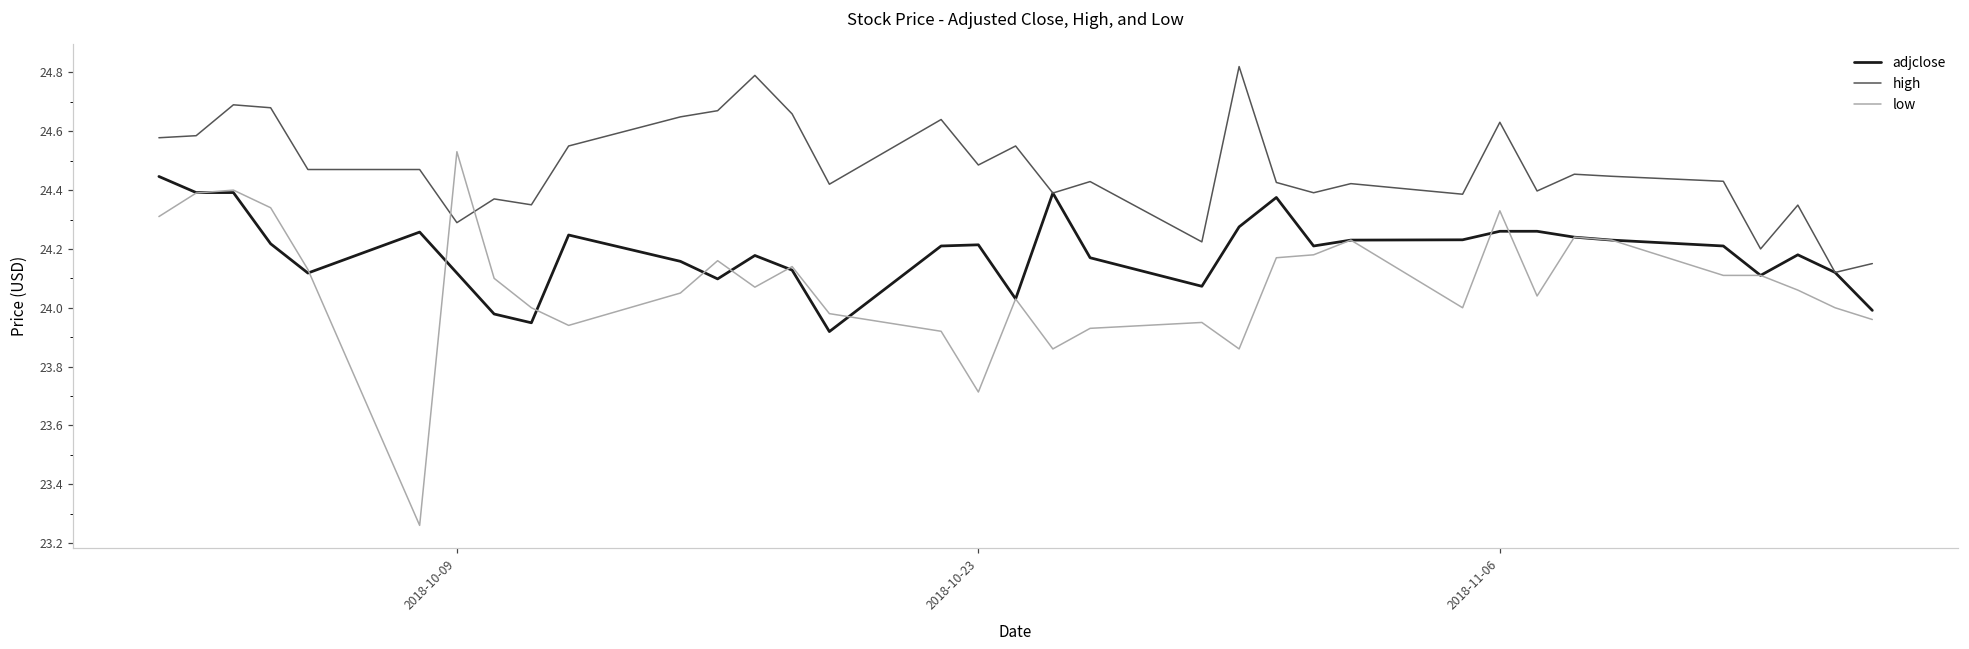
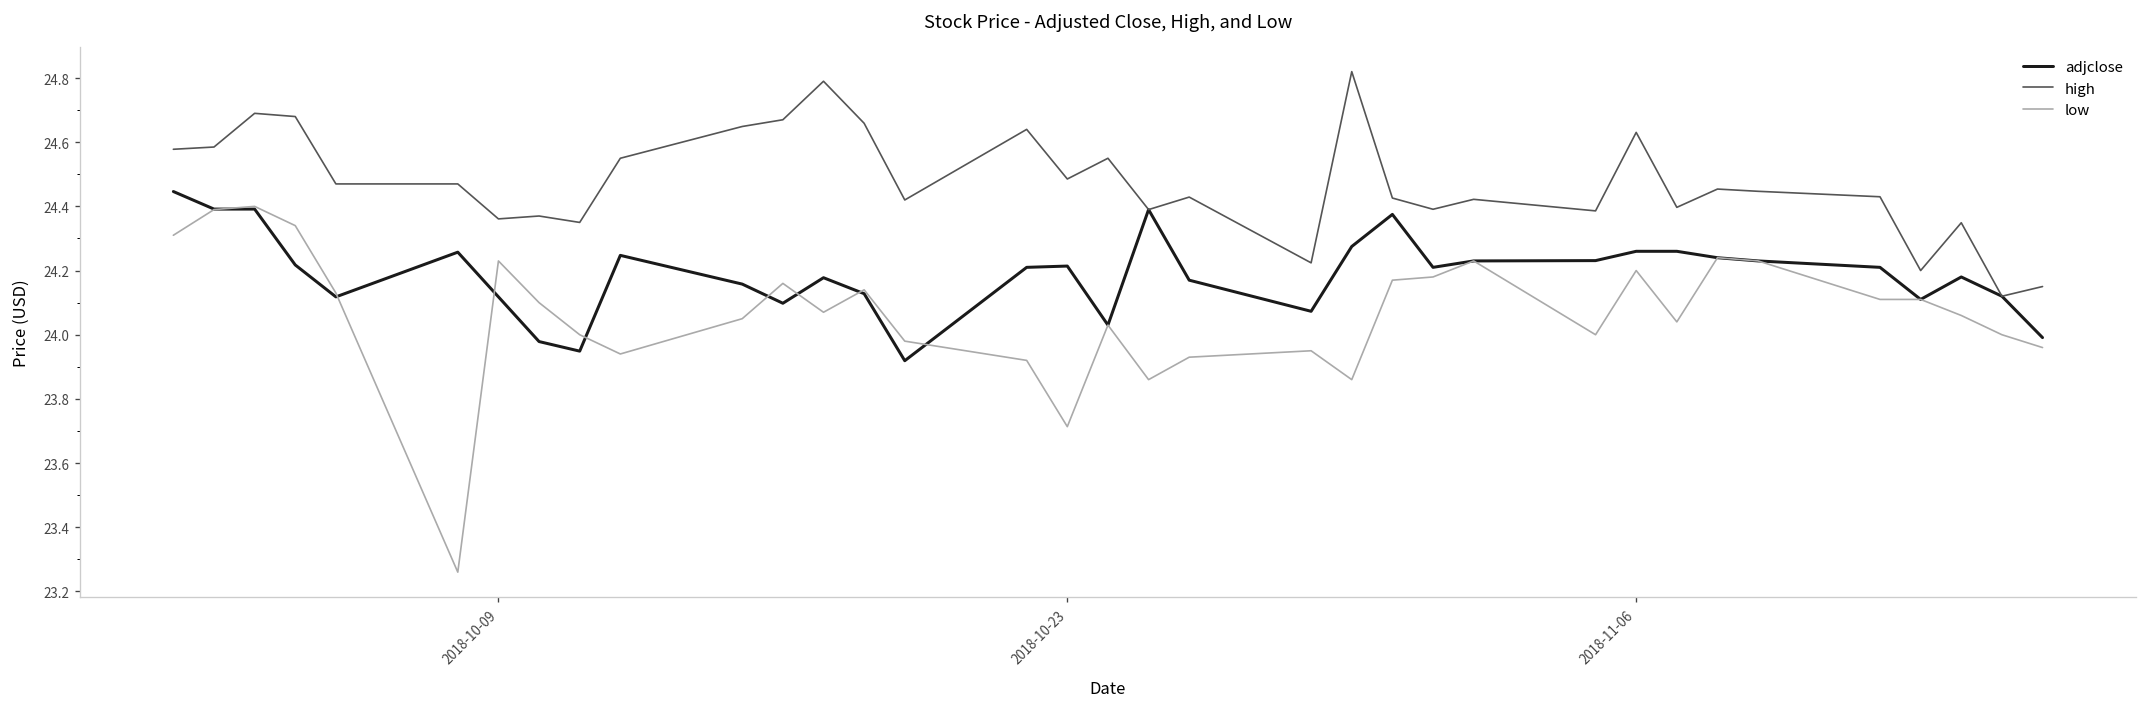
  {
    "adjclose": {
      "2018-10-09": 24.12,
      "2018-10-23": 24.21,
      "2018-11-06": 24.26
    },
    "high": {
-     "2018-10-09": 24.29,
+     "2018-10-09": 24.36,
      "2018-10-23": 24.49,
      "2018-11-06": 24.63
    },
    "low": {
-     "2018-10-09": 24.53,
+     "2018-10-09": 24.23,
      "2018-10-23": 23.71,
-     "2018-11-06": 24.33
+     "2018-11-06": 24.20
    }
  }
